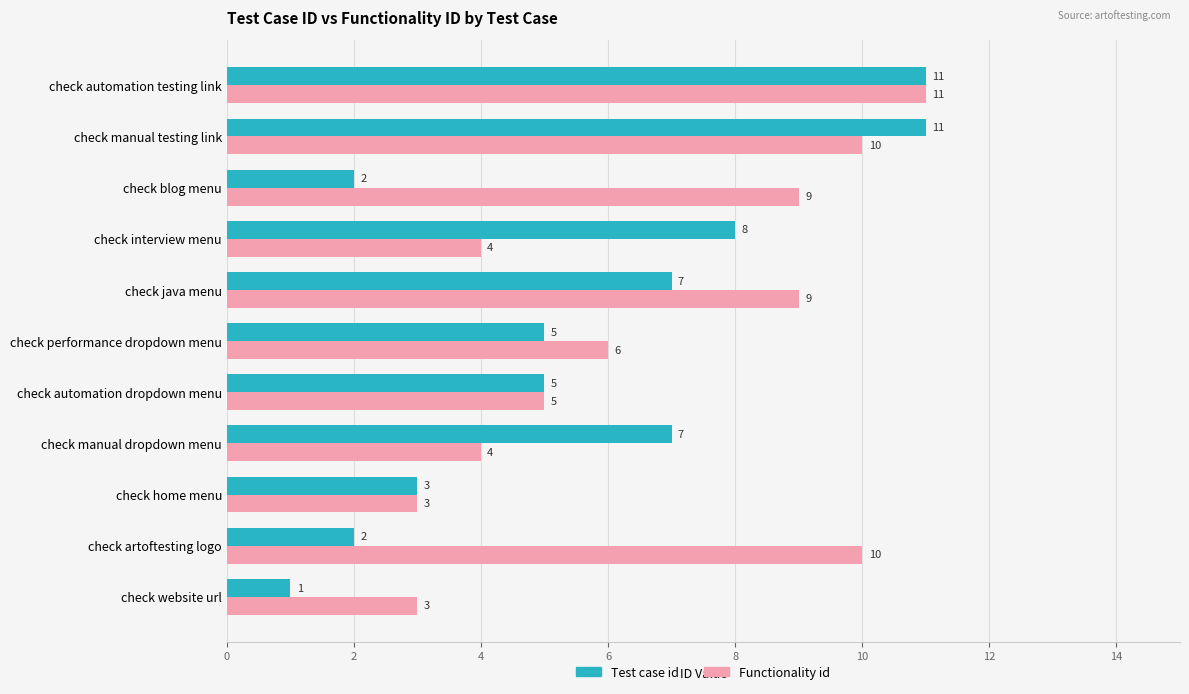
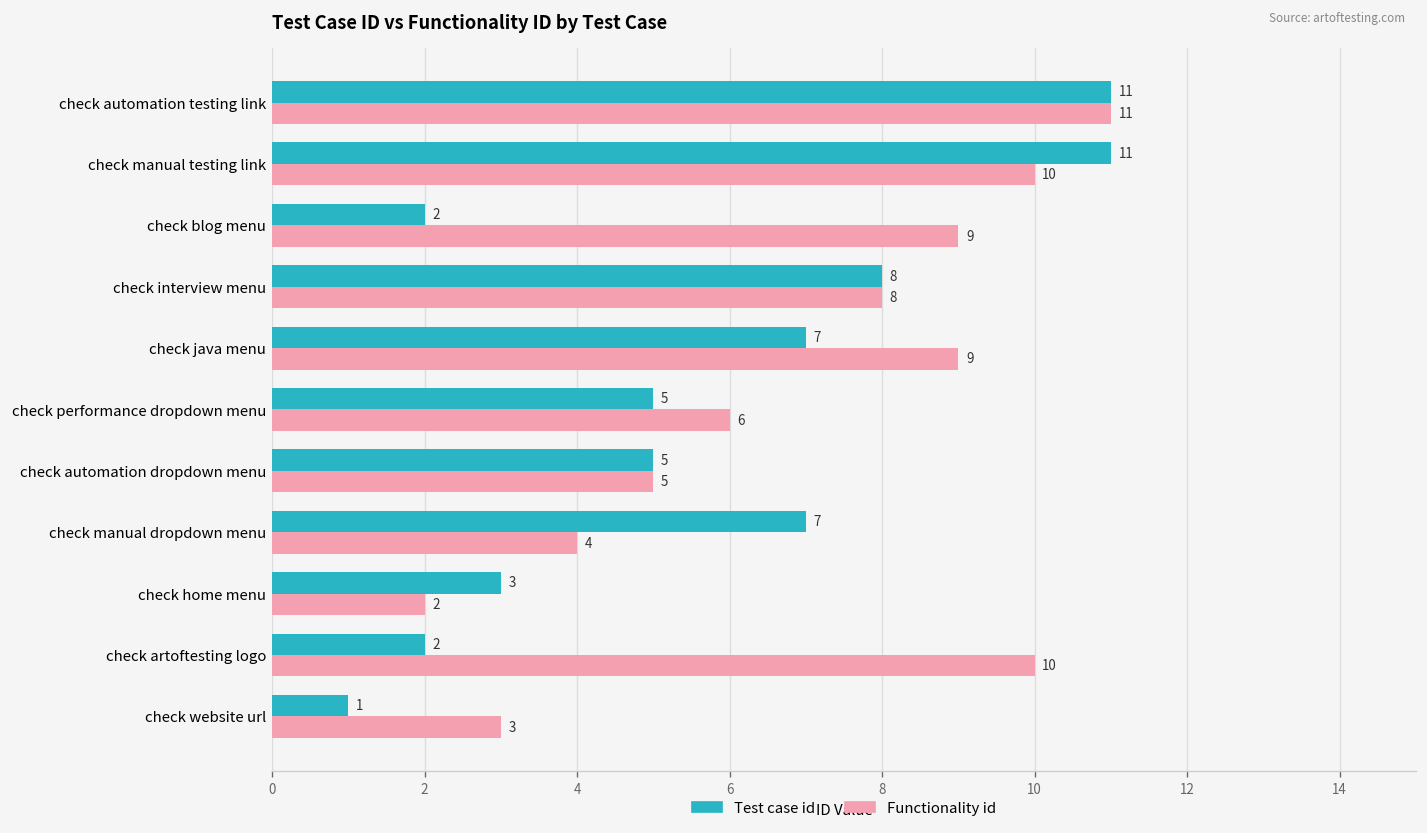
  {
    "Test case id": {
      "check automation testing link": 11,
      "check manual testing link": 11,
      "check blog menu": 2,
      "check interview menu": 8,
      "check java menu": 7,
      "check performance dropdown menu": 5,
      "check automation dropdown menu": 5,
      "check manual dropdown menu": 7,
      "check home menu": 3,
      "check artoftesting logo": 2,
      "check website url": 1
    },
    "Functionality id": {
      "check automation testing link": 11,
      "check manual testing link": 10,
      "check blog menu": 9,
-     "check interview menu": 4,
+     "check interview menu": 8,
      "check java menu": 9,
      "check performance dropdown menu": 6,
      "check automation dropdown menu": 5,
      "check manual dropdown menu": 4,
-     "check home menu": 3,
+     "check home menu": 2,
      "check artoftesting logo": 10,
      "check website url": 3
    }
  }
